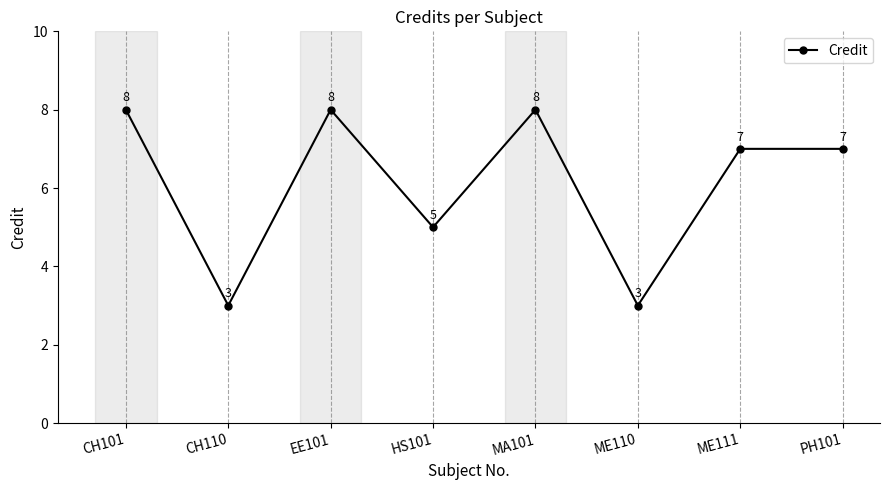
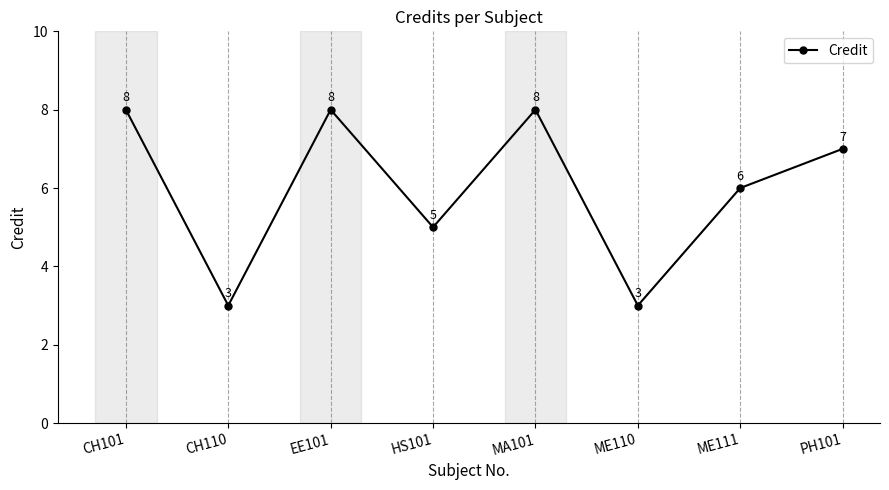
  {
    "CH101": 8,
    "CH110": 3,
    "EE101": 8,
    "HS101": 5,
    "MA101": 8,
    "ME110": 3,
-   "ME111": 7,
+   "ME111": 6,
    "PH101": 7
  }
